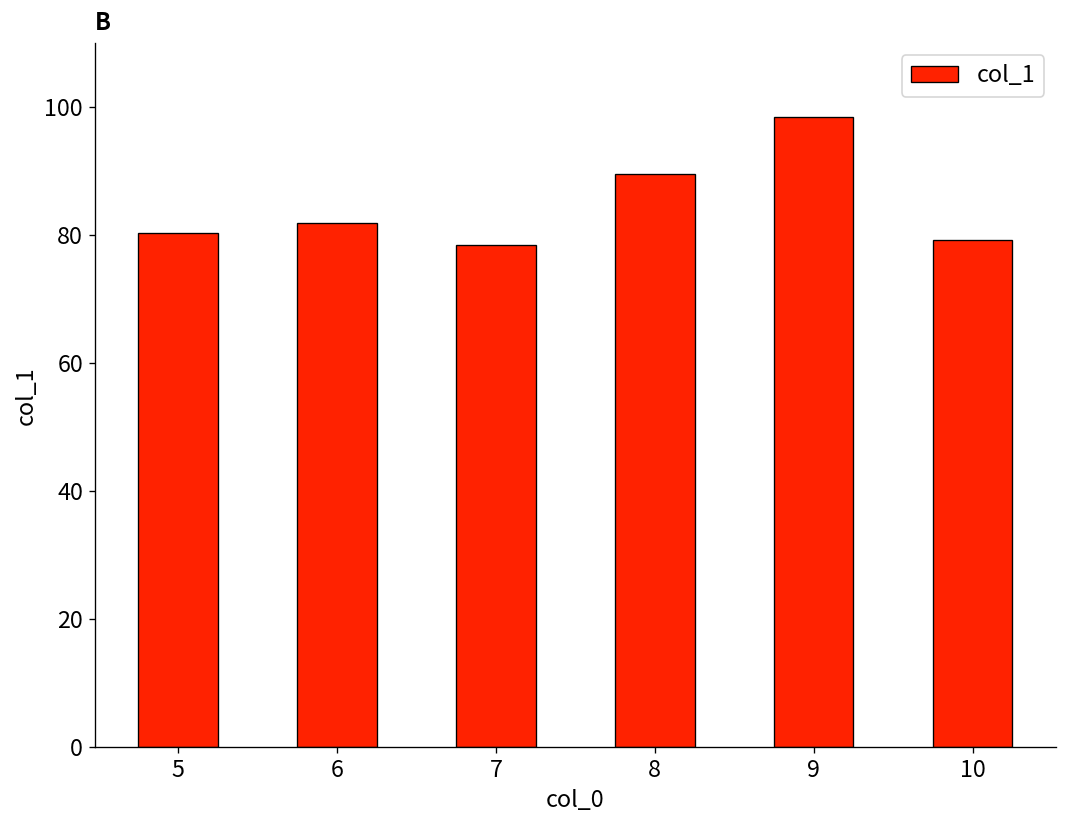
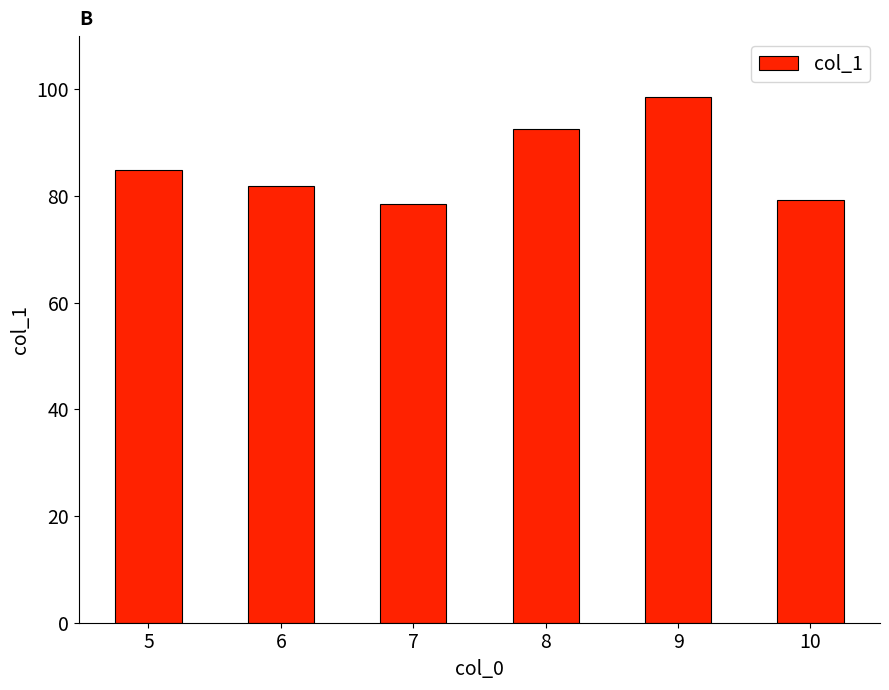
  {
-   "5": 80,
+   "5": 85,
    "6": 82,
    "7": 79,
-   "8": 90,
+   "8": 93,
    "9": 99,
    "10": 79
  }
